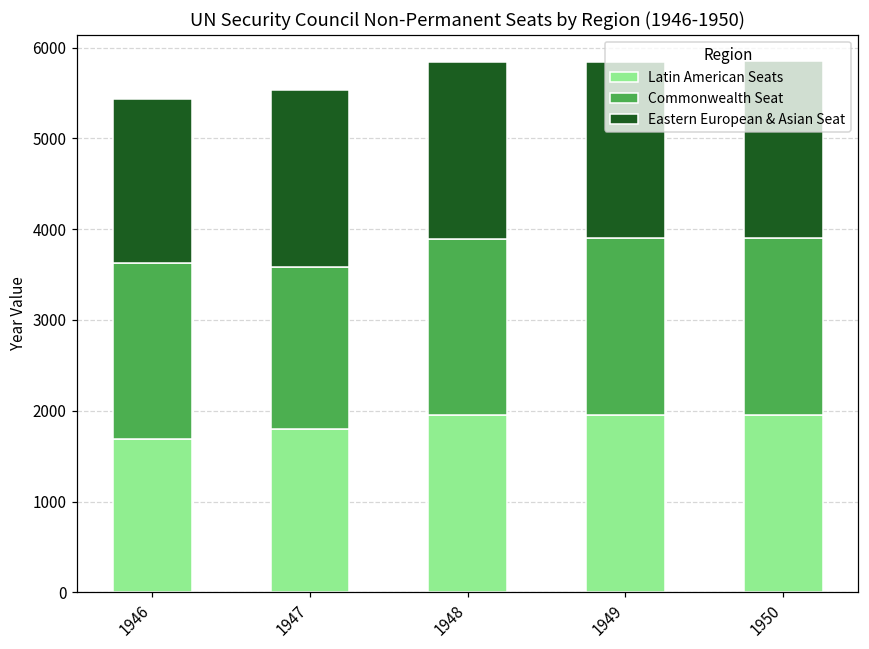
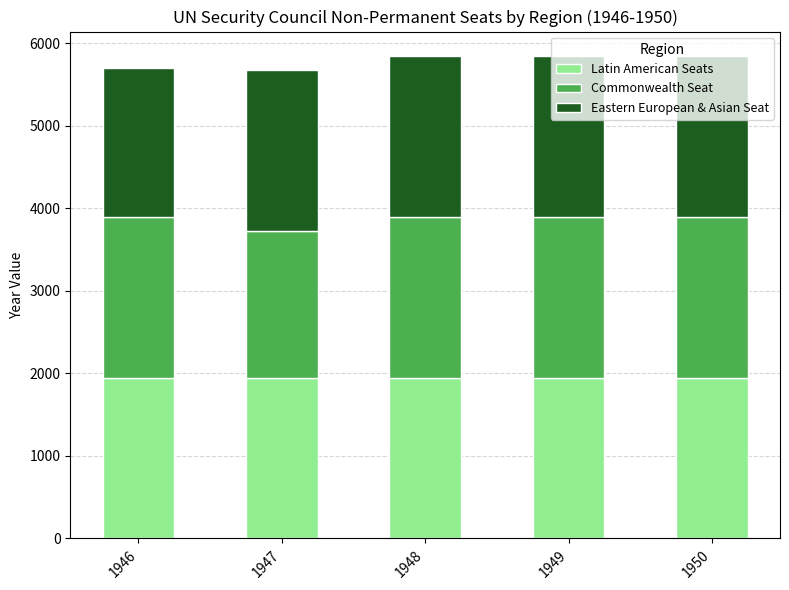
  {
    "Latin American Seats": {
-     "1946": 1700,
-     "1947": 1800,
+     "1946": 1900,
+     "1947": 1900,
      "1948": 1900,
      "1949": 1900,
      "1950": 2000
    },
    "Commonwealth Seat": {
      "1946": 1900,
      "1947": 1800,
      "1948": 1900,
      "1949": 1900,
      "1950": 2000
    },
    "Eastern European & Asian Seat": {
      "1946": 1800,
      "1947": 1900,
      "1948": 1900
    }
  }
